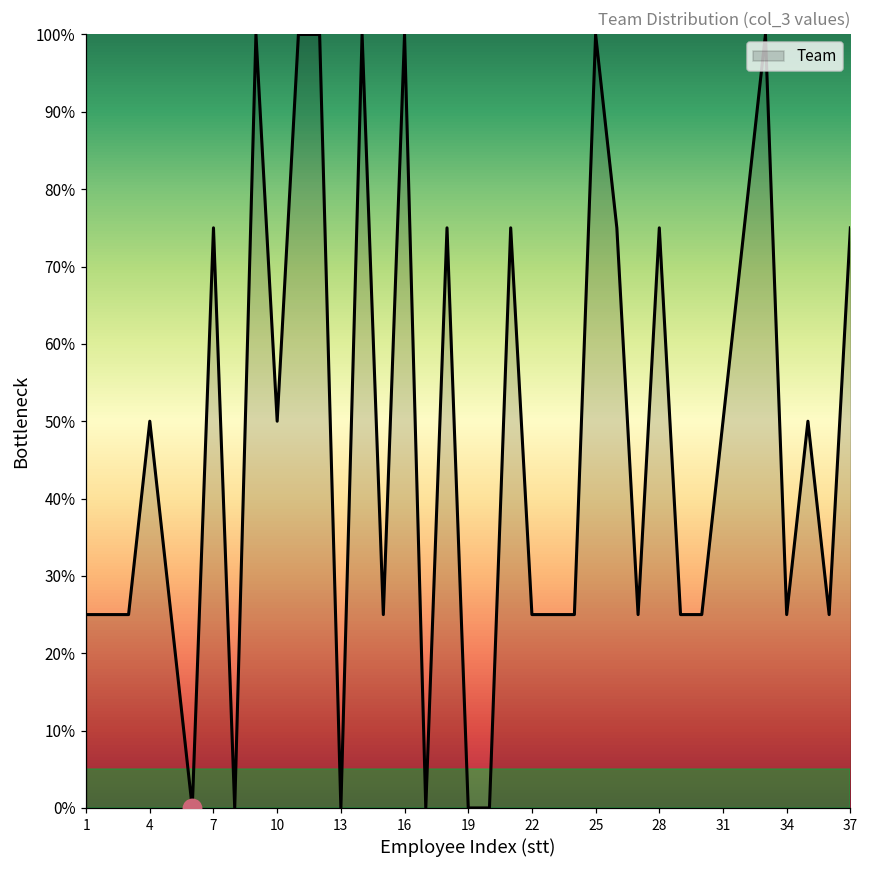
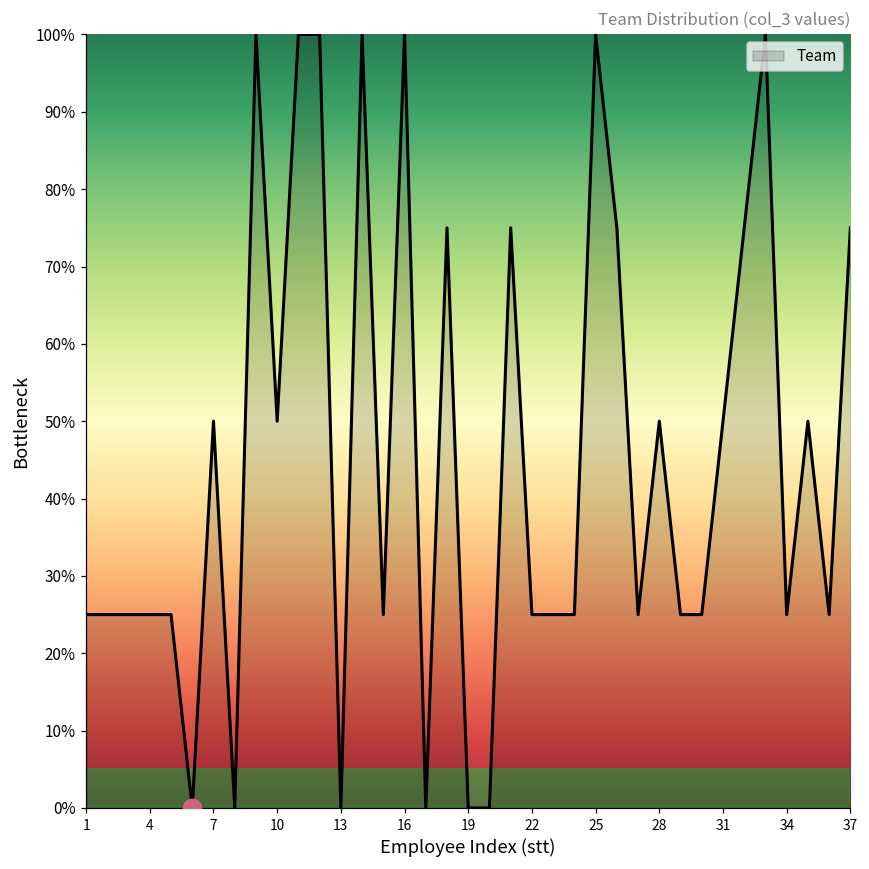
  {
    "Team": {
      "1": "25%",
-     "4": "50%",
-     "7": "75%",
+     "4": "25%",
+     "7": "50%",
      "10": "50%",
      "16": "100%",
      "22": "25%",
      "25": "100%",
-     "28": "75%",
+     "28": "50%",
      "31": "50%",
      "34": "25%",
      "37": "75%"
    }
  }
